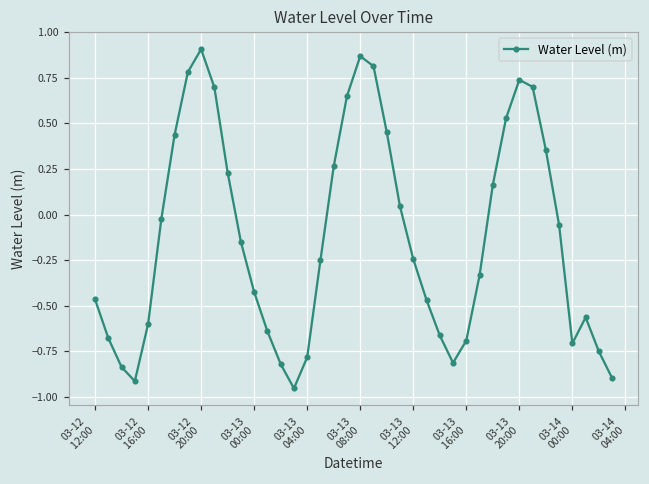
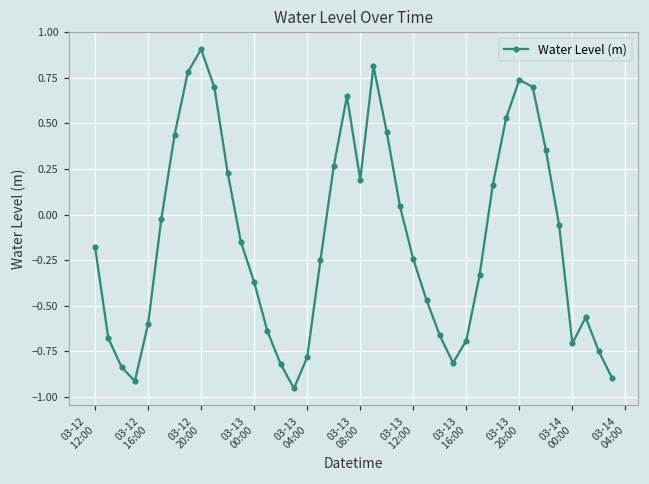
  {
-   "03-12 12:00": -0.47,
+   "03-12 12:00": -0.18,
    "03-12 16:00": -0.60,
    "03-12 20:00": 0.91,
-   "03-13 00:00": -0.43,
+   "03-13 00:00": -0.37,
    "03-13 04:00": -0.78,
-   "03-13 08:00": 0.87,
+   "03-13 08:00": 0.19,
    "03-13 12:00": -0.24,
    "03-13 16:00": -0.69,
    "03-13 20:00": 0.74,
    "03-14 00:00": -0.71
  }
